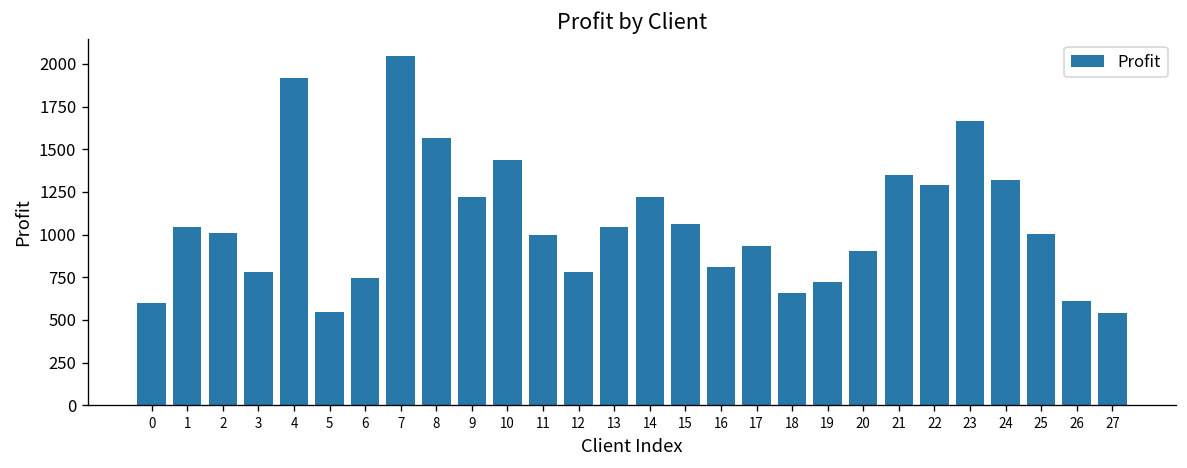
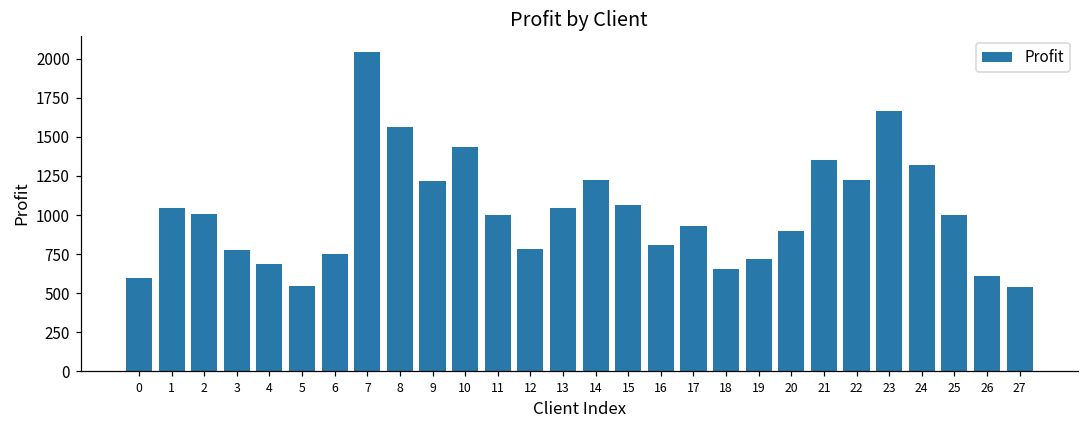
  {
    "0": 600,
    "1": 1050,
    "2": 1010,
    "3": 780,
-   "4": 1920,
+   "4": 680,
    "5": 540,
    "6": 750,
    "7": 2050,
    "8": 1560,
    "9": 1220,
    "10": 1440,
    "11": 1000,
    "12": 780,
    "13": 1040,
    "14": 1220,
    "15": 1070,
    "16": 810,
    "17": 930,
    "18": 660,
    "19": 720,
    "20": 900,
    "21": 1350,
-   "22": 1290,
+   "22": 1220,
    "23": 1660,
    "24": 1320,
    "25": 1000,
    "26": 610,
    "27": 540
  }
